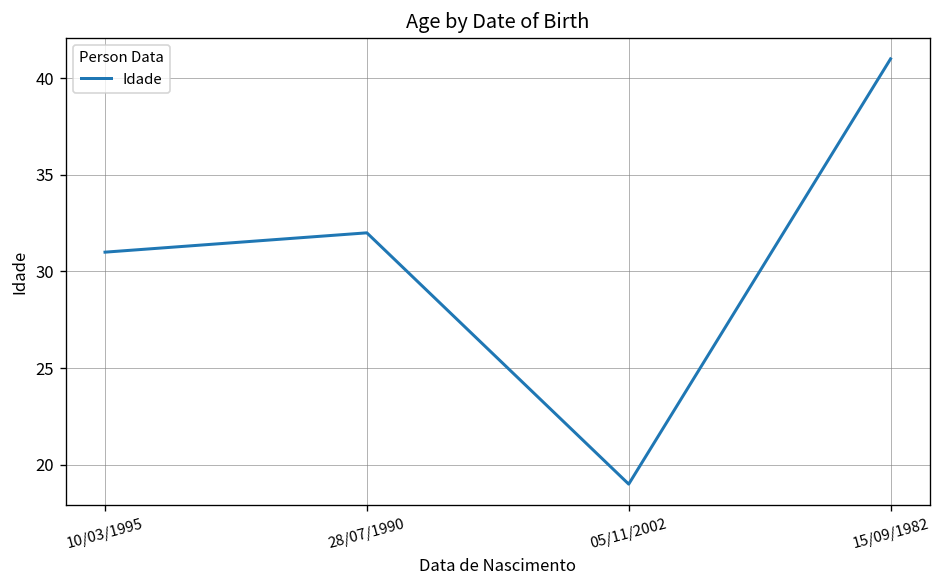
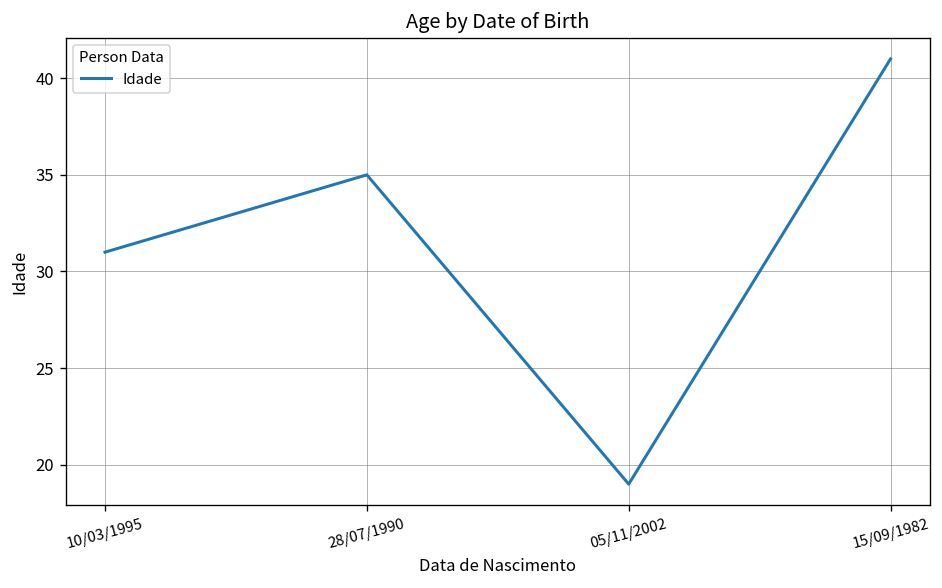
  {
    "10/03/1995": 31,
-   "28/07/1990": 32,
+   "28/07/1990": 35,
    "05/11/2002": 19,
    "15/09/1982": 41
  }
